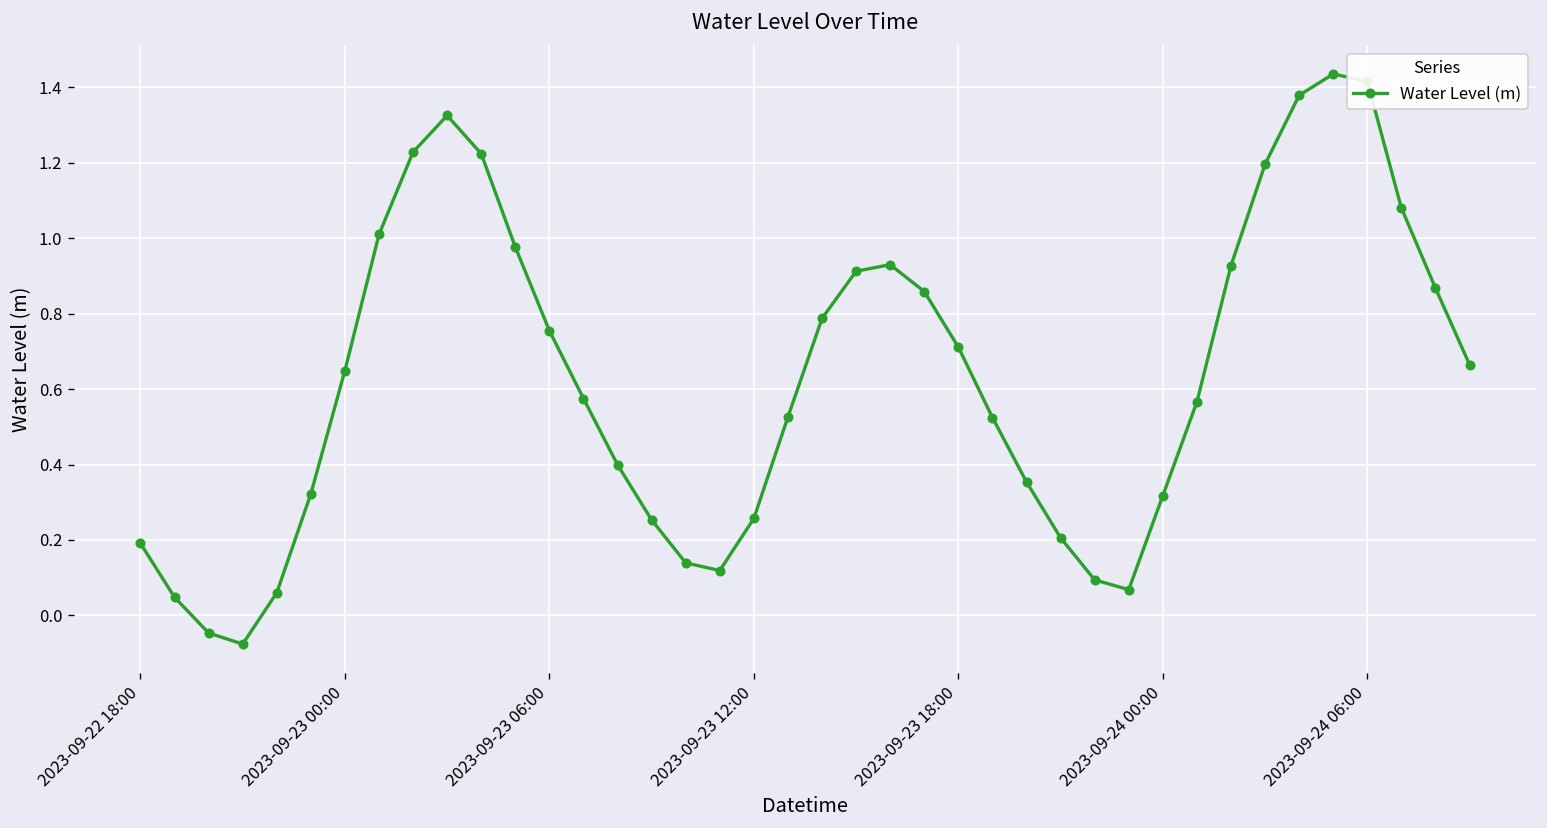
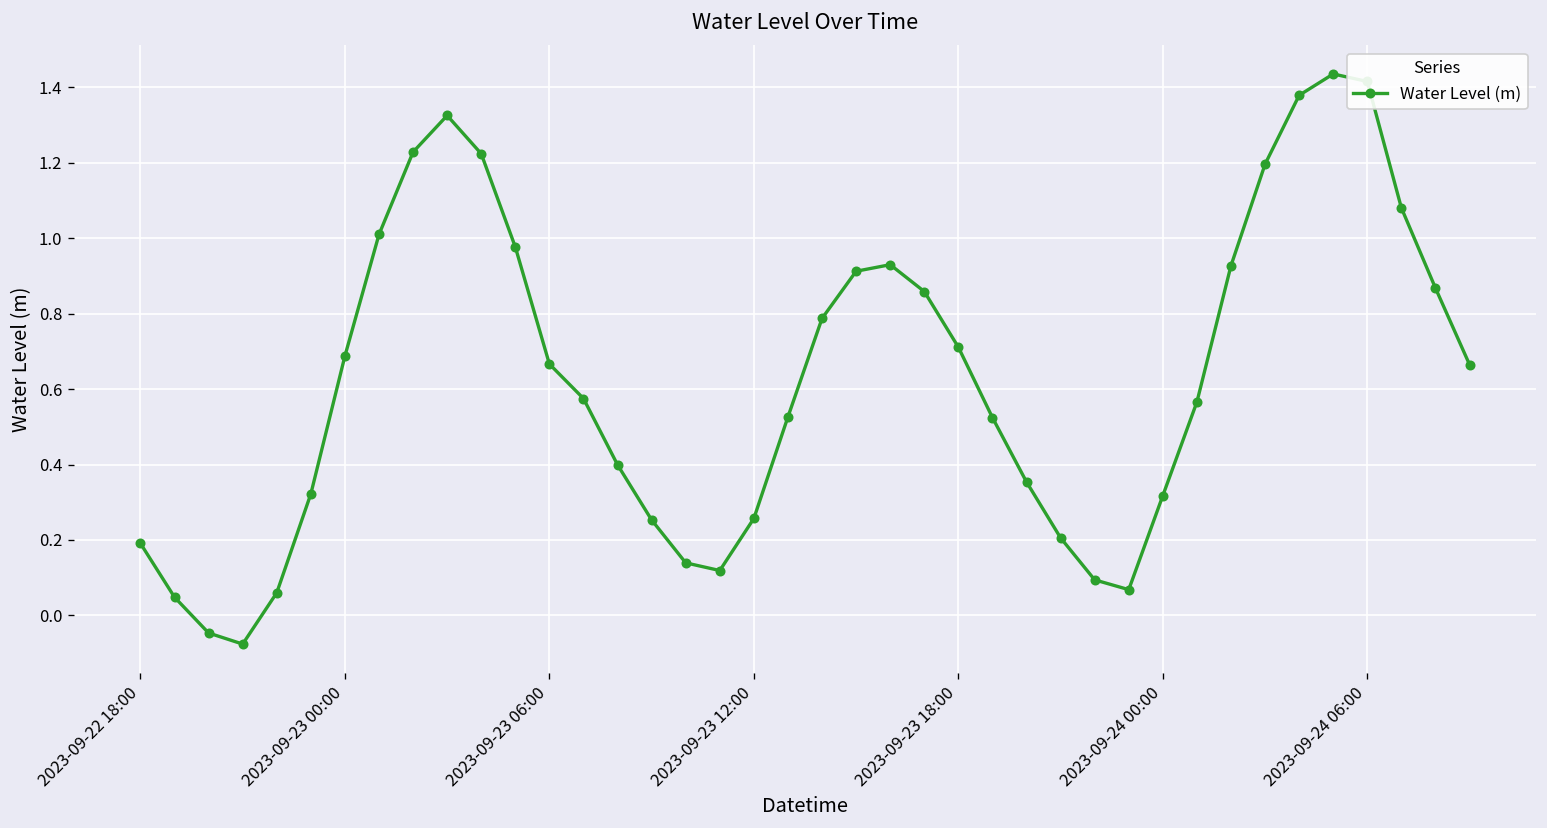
  {
    "2023-09-22 18:00": 0.19,
-   "2023-09-23 00:00": 0.65,
-   "2023-09-23 06:00": 0.75,
+   "2023-09-23 00:00": 0.69,
+   "2023-09-23 06:00": 0.67,
    "2023-09-23 12:00": 0.26,
    "2023-09-23 18:00": 0.71,
    "2023-09-24 00:00": 0.32
  }
